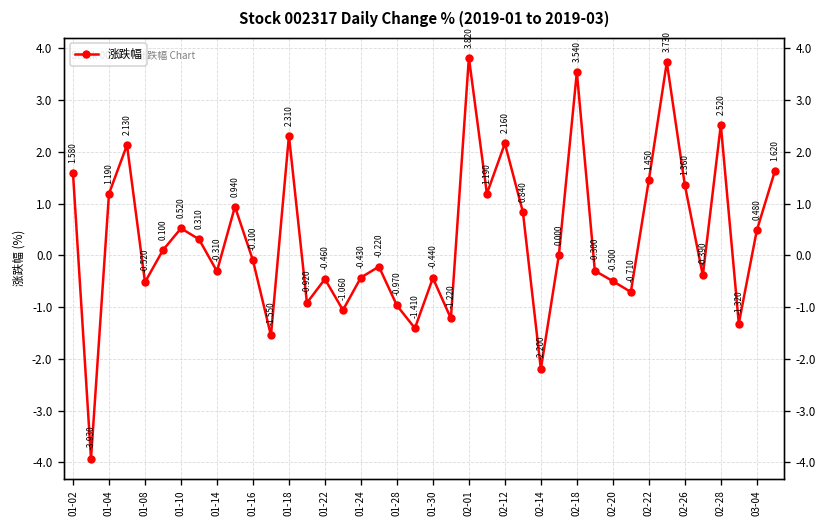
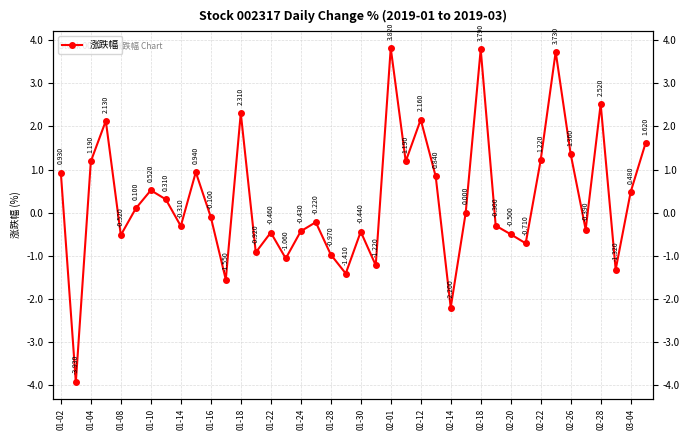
  {
-   "01-02": 1.580,
+   "01-02": 0.930,
    "01-04": 1.190,
    "01-08": -0.520,
    "01-10": 0.520,
    "01-14": -0.310,
    "01-16": -0.100,
    "01-18": 2.310,
    "01-22": -0.460,
    "01-24": -0.430,
    "01-28": -0.970,
    "01-30": -0.440,
    "02-01": 3.820,
    "02-12": 2.160,
    "02-14": -2.200,
-   "02-18": 3.540,
+   "02-18": 3.790,
    "02-20": -0.500,
-   "02-22": 1.450,
+   "02-22": 1.220,
    "02-26": 1.360,
    "02-28": 2.520,
    "03-04": 0.480
  }
